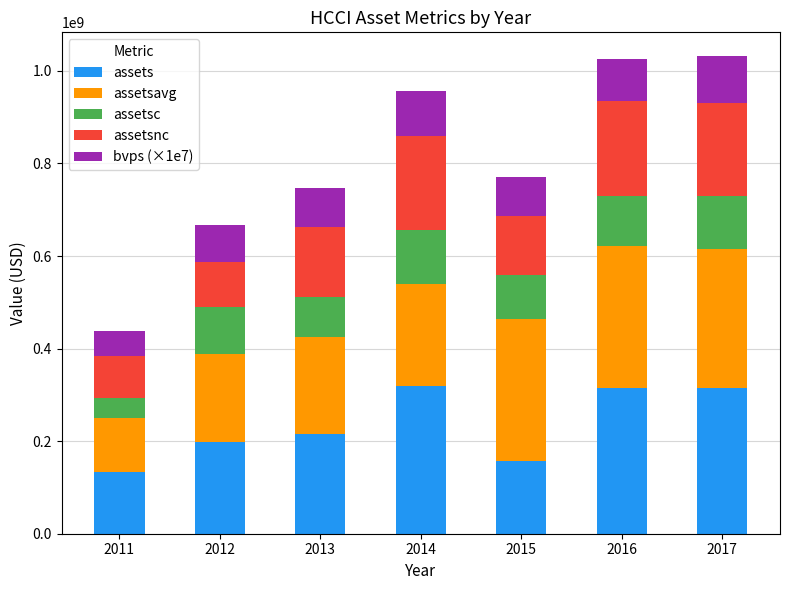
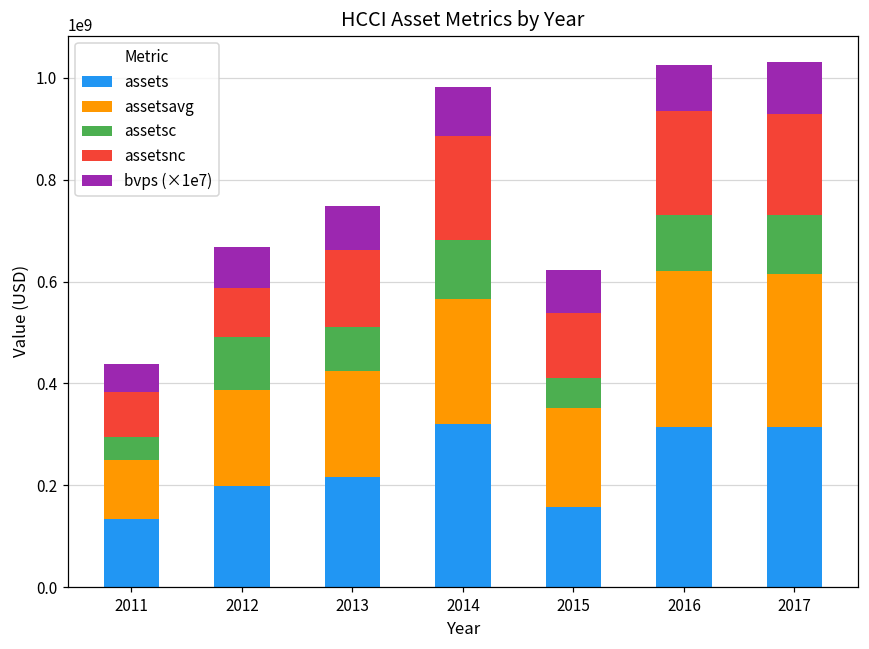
  {
    "assets": {
      "2011": 130000000,
      "2012": 200000000,
      "2013": 220000000,
      "2014": 320000000,
      "2015": 160000000,
      "2016": 310000000,
      "2017": 310000000
    },
    "assetsavg": {
      "2011": 120000000,
      "2012": 190000000,
      "2013": 210000000,
-     "2014": 220000000,
-     "2015": 310000000,
+     "2014": 250000000,
+     "2015": 190000000,
      "2016": 310000000,
      "2017": 300000000
    },
    "assetsc": {
      "2011": 40000000,
      "2012": 100000000,
      "2013": 90000000,
      "2014": 120000000,
-     "2015": 90000000,
+     "2015": 60000000,
      "2016": 110000000,
      "2017": 110000000
    },
    "assetsnc": {
      "2011": 90000000,
      "2012": 100000000,
      "2013": 150000000,
      "2014": 200000000,
      "2015": 130000000,
      "2016": 210000000,
      "2017": 200000000
    },
    "bvps (×1e7)": {
      "2011": 50000000,
      "2012": 80000000,
      "2013": 90000000,
      "2014": 100000000,
      "2015": 90000000,
      "2016": 90000000,
      "2017": 100000000
    }
  }
